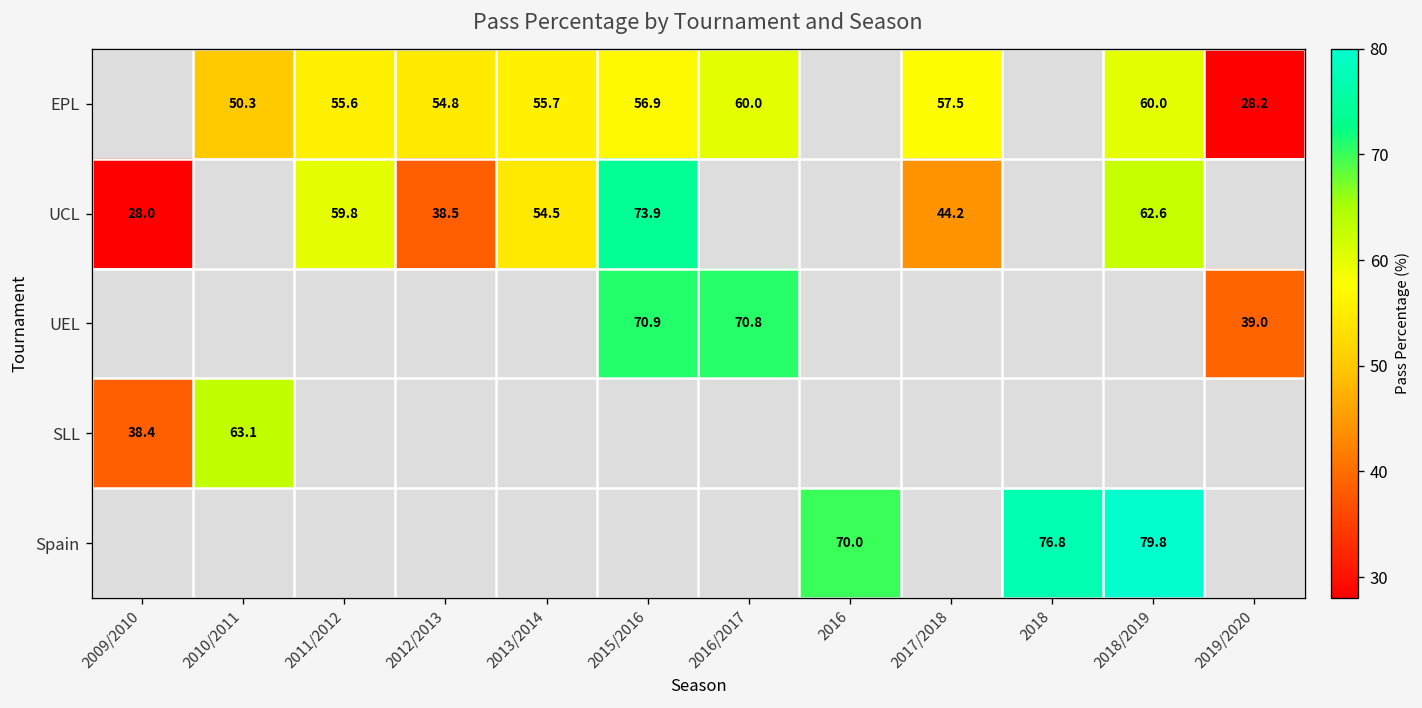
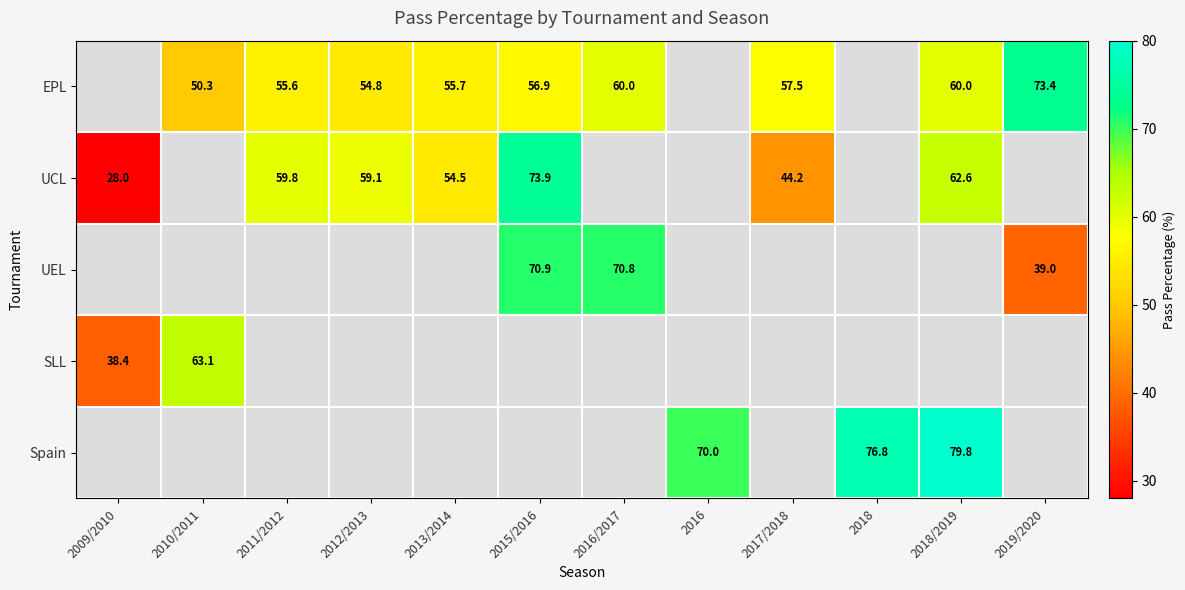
  {
    "EPL": {
      "2010/2011": 50.3,
      "2011/2012": 55.6,
      "2012/2013": 54.8,
      "2013/2014": 55.7,
      "2015/2016": 56.9,
      "2016/2017": 60.0,
      "2017/2018": 57.5,
      "2018/2019": 60.0,
-     "2019/2020": 28.2
+     "2019/2020": 73.4
    },
    "UCL": {
      "2009/2010": 28.0,
      "2011/2012": 59.8,
-     "2012/2013": 38.5,
+     "2012/2013": 59.1,
      "2013/2014": 54.5,
      "2015/2016": 73.9,
      "2017/2018": 44.2,
      "2018/2019": 62.6
    },
    "UEL": {
      "2015/2016": 70.9,
      "2016/2017": 70.8,
      "2019/2020": 39.0
    },
    "SLL": {
      "2009/2010": 38.4,
      "2010/2011": 63.1
    },
    "Spain": {
      "2016": 70.0,
      "2018": 76.8,
      "2018/2019": 79.8
    }
  }
